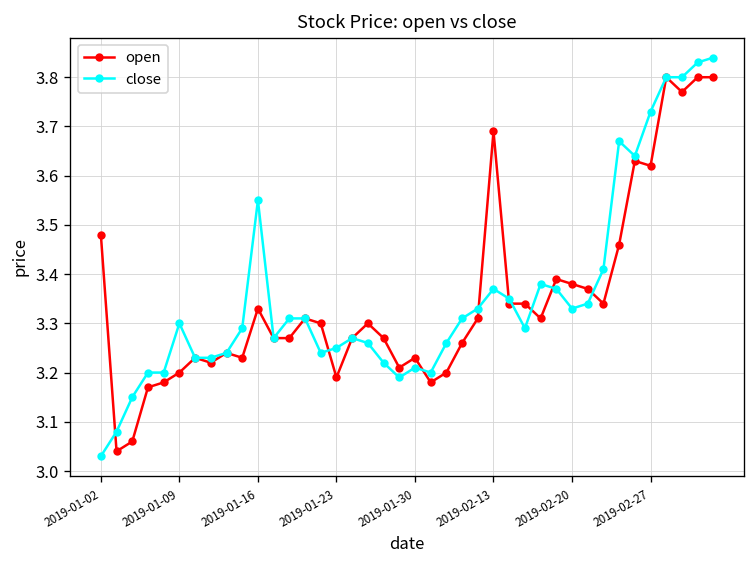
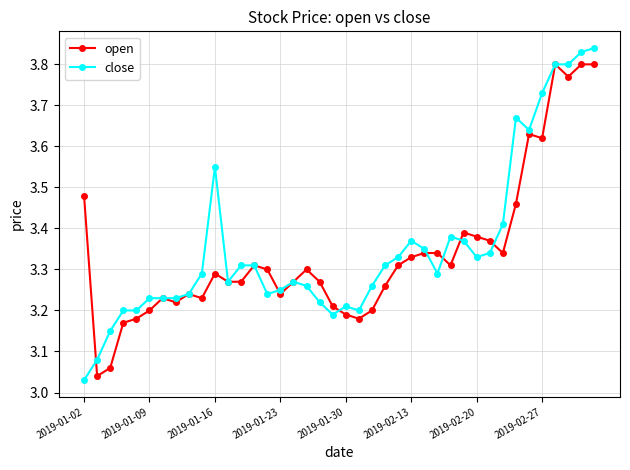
  {
    "open": {
      "2019-01-02": 3.48,
      "2019-01-09": 3.20,
-     "2019-01-16": 3.33,
-     "2019-01-23": 3.19,
-     "2019-01-30": 3.23,
-     "2019-02-13": 3.69,
+     "2019-01-16": 3.29,
+     "2019-01-23": 3.24,
+     "2019-01-30": 3.19,
+     "2019-02-13": 3.33,
      "2019-02-20": 3.38,
      "2019-02-27": 3.62
    },
    "close": {
      "2019-01-02": 3.03,
-     "2019-01-09": 3.30,
+     "2019-01-09": 3.23,
      "2019-01-16": 3.55,
      "2019-01-23": 3.25,
      "2019-01-30": 3.21,
      "2019-02-13": 3.37,
      "2019-02-20": 3.33,
      "2019-02-27": 3.73
    }
  }
